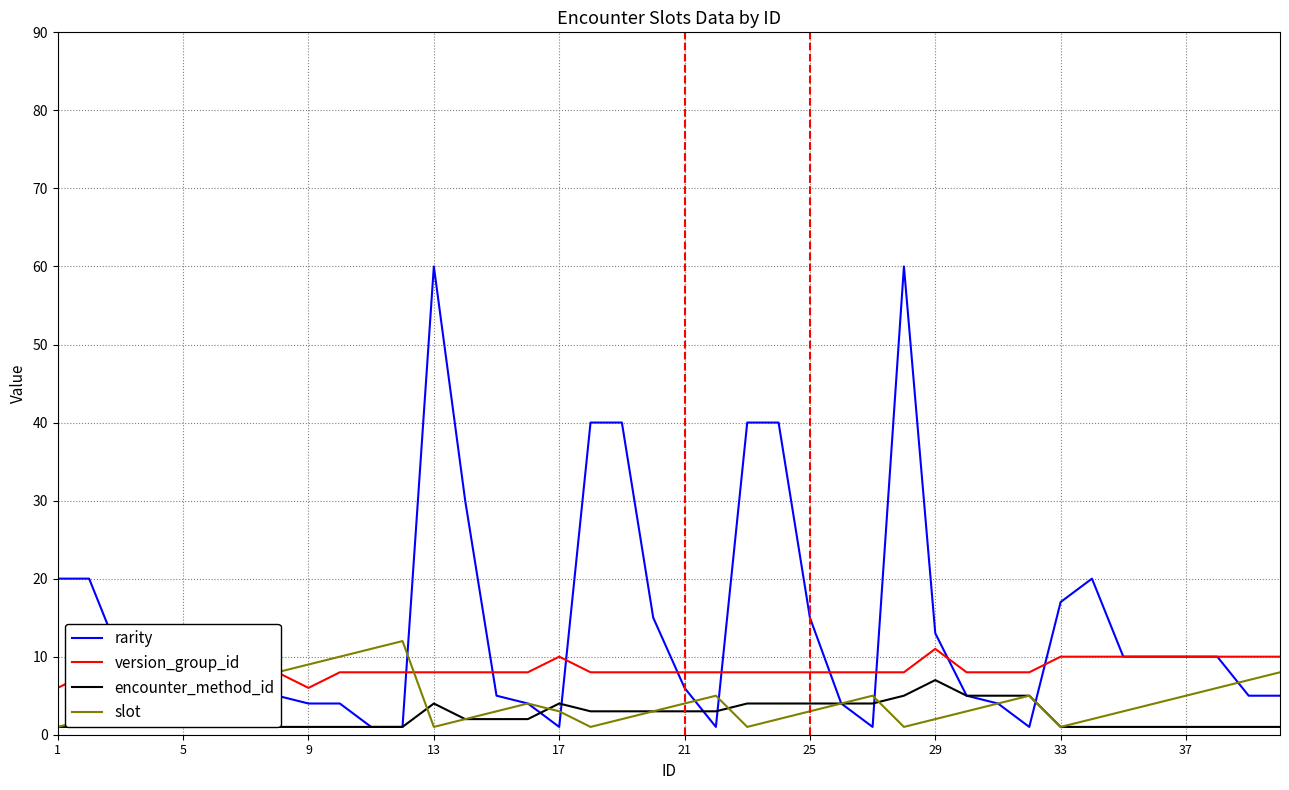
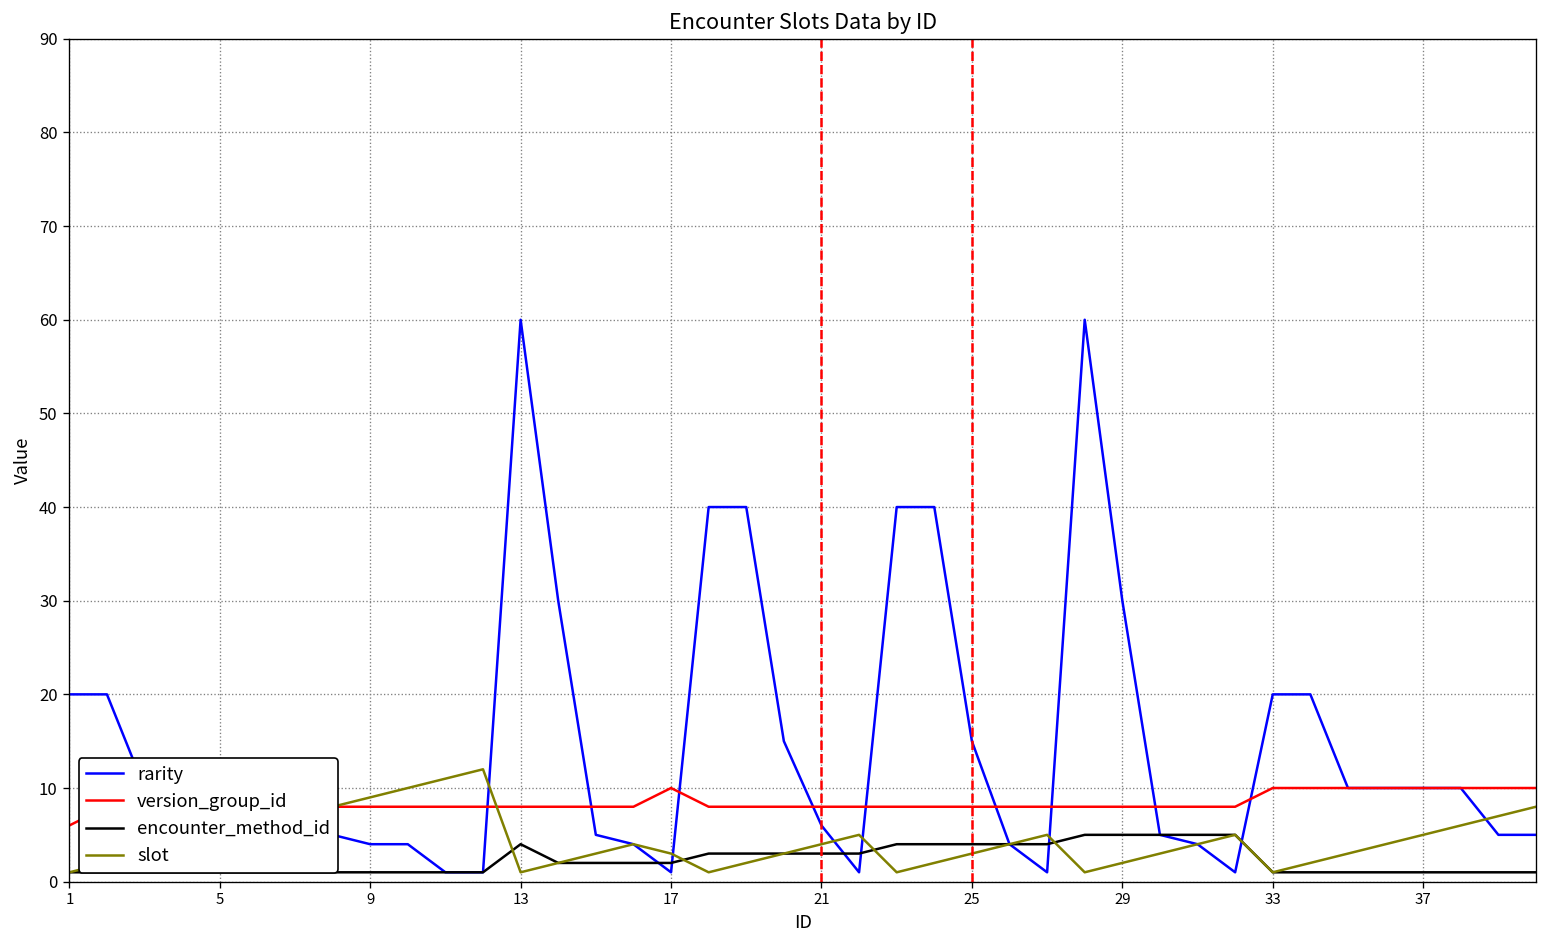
  {
    "rarity": {
      "1": 20,
      "9": 4,
      "13": 60,
      "17": 1,
      "21": 6,
      "25": 15,
-     "29": 13,
-     "33": 17
+     "29": 30,
+     "33": 20
    },
    "version_group_id": {
      "1": 6,
-     "9": 6,
+     "9": 8,
      "13": 8,
      "17": 10,
      "21": 8,
      "25": 8,
-     "29": 11,
+     "29": 8,
      "33": 10
    },
    "encounter_method_id": {
      "9": 1,
      "13": 4,
-     "17": 4,
+     "17": 2,
      "21": 3,
      "25": 4,
-     "29": 7,
+     "29": 5,
      "37": 1
    },
    "slot": {
      "9": 9,
      "13": 1,
      "17": 3,
      "21": 4,
      "25": 3,
      "29": 2,
      "37": 5
    }
  }
